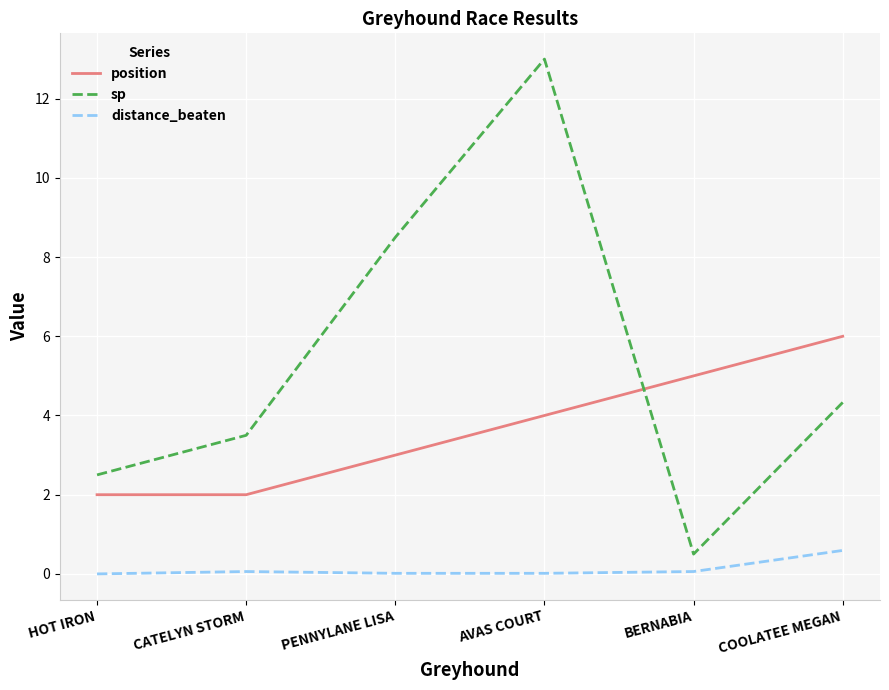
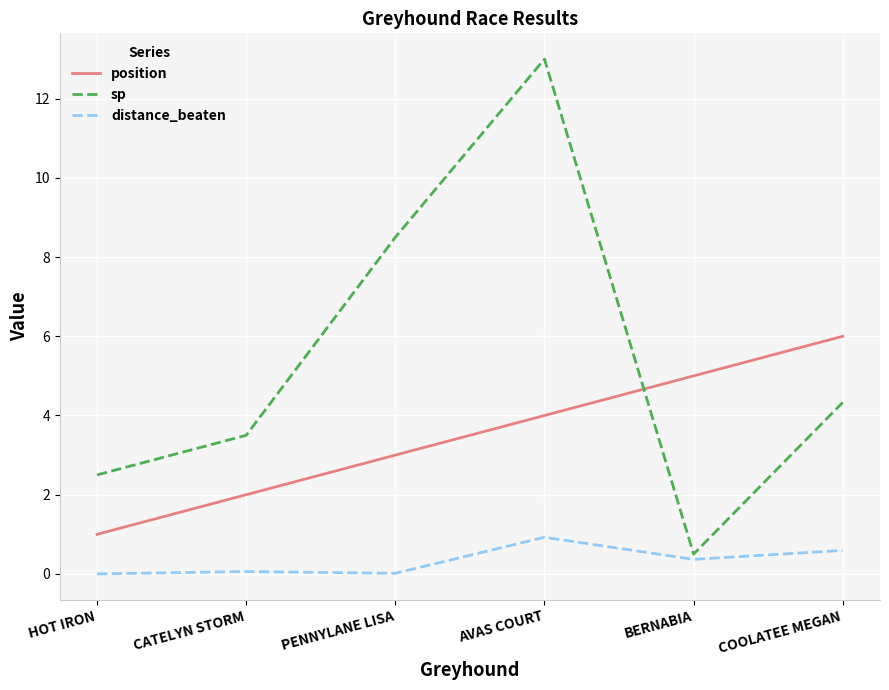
  {
    "position": {
-     "HOT IRON": 2,
+     "HOT IRON": 1,
      "CATELYN STORM": 2,
      "PENNYLANE LISA": 3,
      "AVAS COURT": 4,
      "BERNABIA": 5,
      "COOLATEE MEGAN": 6
    },
    "sp": {
      "HOT IRON": 2.5,
      "CATELYN STORM": 3.5,
      "PENNYLANE LISA": 8.5,
      "AVAS COURT": 13.0,
      "BERNABIA": 0.5,
      "COOLATEE MEGAN": 4.3
    },
    "distance_beaten": {
      "HOT IRON": 0.0,
      "CATELYN STORM": 0.1,
      "PENNYLANE LISA": 0.0,
-     "AVAS COURT": 0.0,
-     "BERNABIA": 0.1,
+     "AVAS COURT": 0.9,
+     "BERNABIA": 0.4,
      "COOLATEE MEGAN": 0.6
    }
  }
